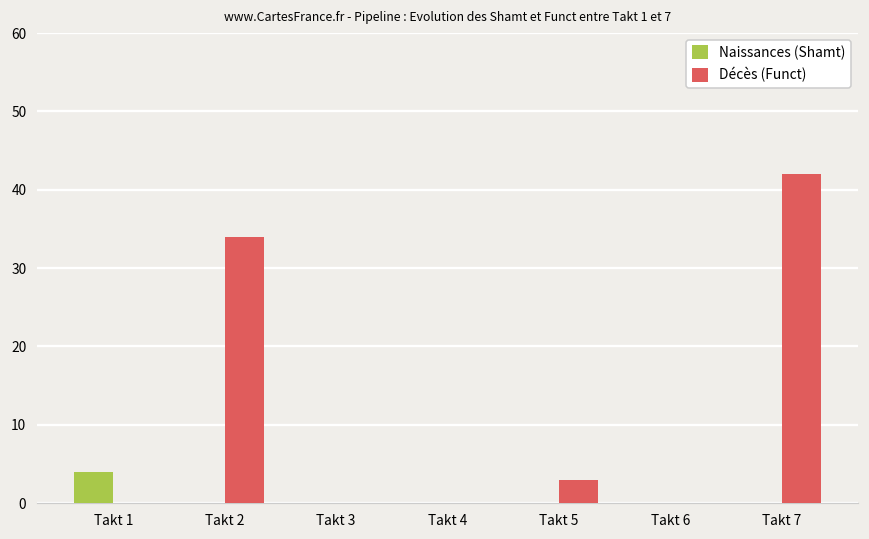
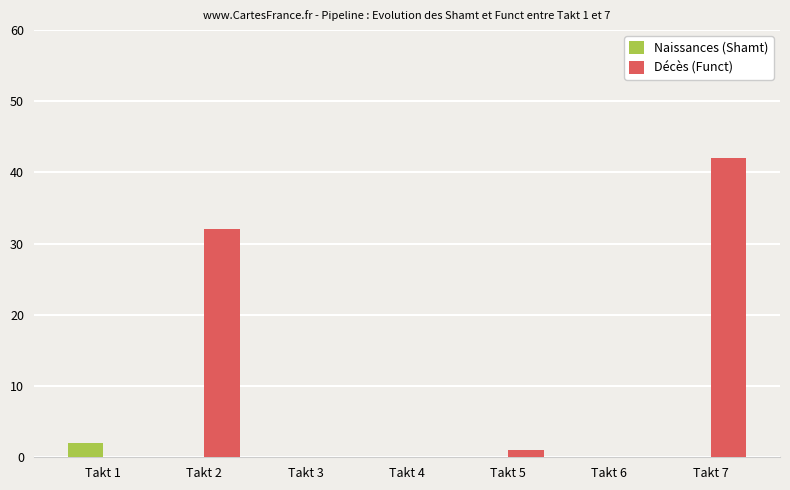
  {
    "Naissances (Shamt)": {
-     "Takt 1": 4,
+     "Takt 1": 2,
      "Takt 2": 0,
      "Takt 3": 0,
      "Takt 4": 0,
      "Takt 5": 0,
      "Takt 6": 0,
      "Takt 7": 0
    },
    "Décès (Funct)": {
      "Takt 1": 0,
-     "Takt 2": 34,
+     "Takt 2": 32,
      "Takt 3": 0,
      "Takt 4": 0,
-     "Takt 5": 3,
+     "Takt 5": 1,
      "Takt 6": 0,
      "Takt 7": 42
    }
  }
